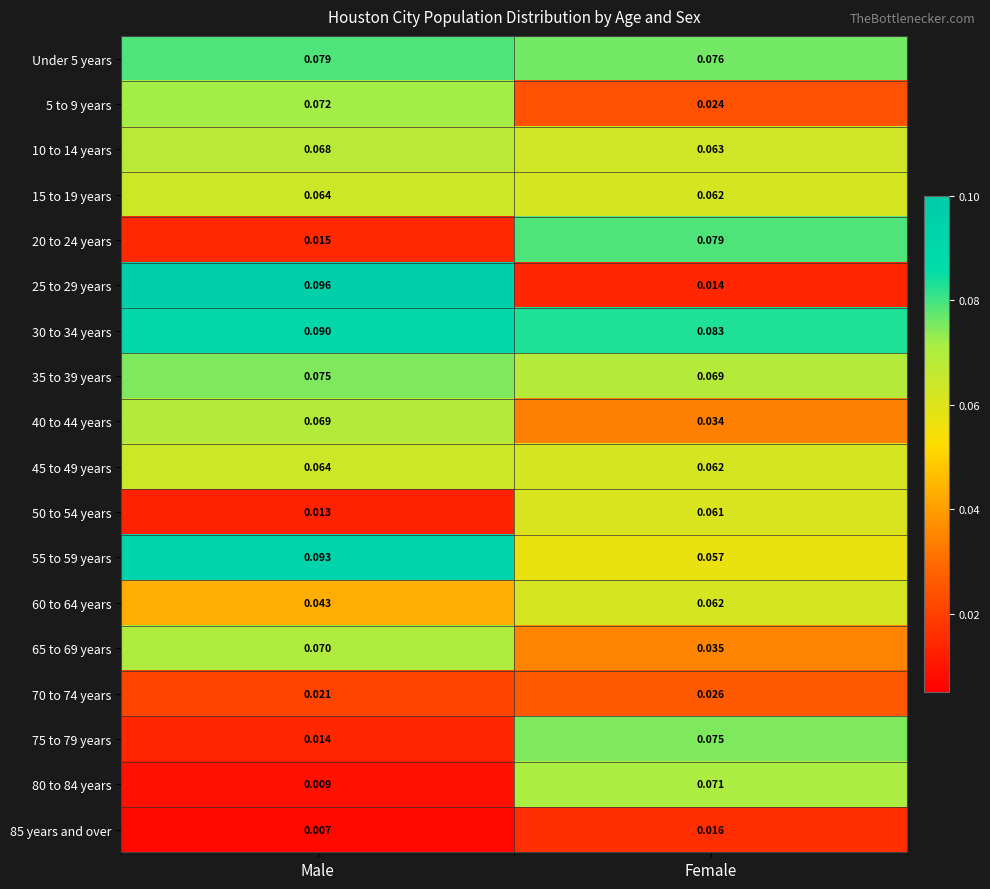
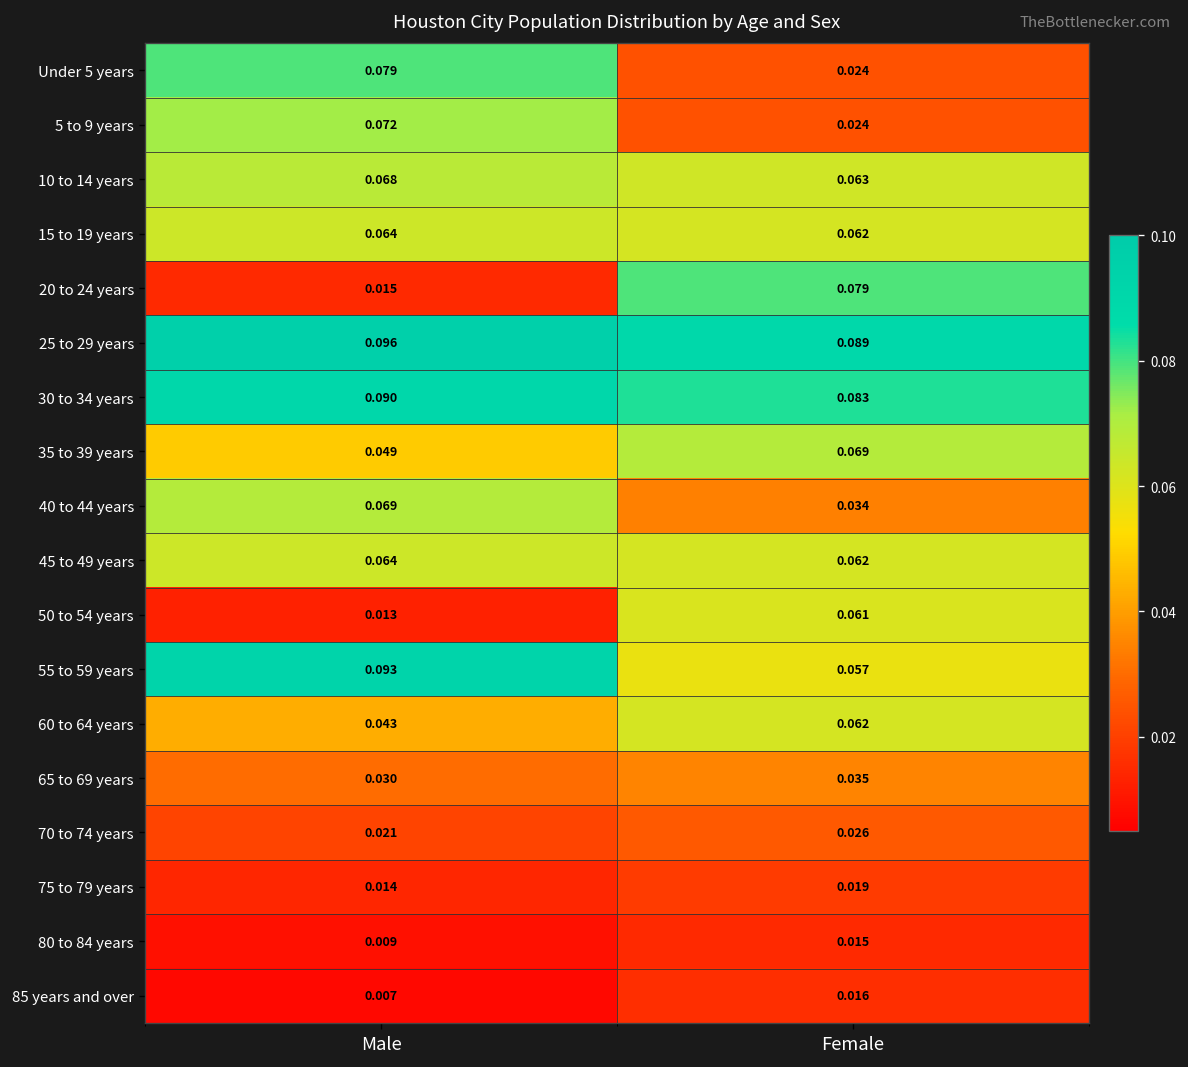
  {
    "Under 5 years": {
      "Male": 0.079,
-     "Female": 0.076
+     "Female": 0.024
    },
    "5 to 9 years": {
      "Male": 0.072,
      "Female": 0.024
    },
    "10 to 14 years": {
      "Male": 0.068,
      "Female": 0.063
    },
    "15 to 19 years": {
      "Male": 0.064,
      "Female": 0.062
    },
    "20 to 24 years": {
      "Male": 0.015,
      "Female": 0.079
    },
    "25 to 29 years": {
      "Male": 0.096,
-     "Female": 0.014
+     "Female": 0.089
    },
    "30 to 34 years": {
      "Male": 0.090,
      "Female": 0.083
    },
    "35 to 39 years": {
-     "Male": 0.075,
+     "Male": 0.049,
      "Female": 0.069
    },
    "40 to 44 years": {
      "Male": 0.069,
      "Female": 0.034
    },
    "45 to 49 years": {
      "Male": 0.064,
      "Female": 0.062
    },
    "50 to 54 years": {
      "Male": 0.013,
      "Female": 0.061
    },
    "55 to 59 years": {
      "Male": 0.093,
      "Female": 0.057
    },
    "60 to 64 years": {
      "Male": 0.043,
      "Female": 0.062
    },
    "65 to 69 years": {
-     "Male": 0.070,
+     "Male": 0.030,
      "Female": 0.035
    },
    "70 to 74 years": {
      "Male": 0.021,
      "Female": 0.026
    },
    "75 to 79 years": {
      "Male": 0.014,
-     "Female": 0.075
+     "Female": 0.019
    },
    "80 to 84 years": {
      "Male": 0.009,
-     "Female": 0.071
+     "Female": 0.015
    },
    "85 years and over": {
      "Male": 0.007,
      "Female": 0.016
    }
  }
